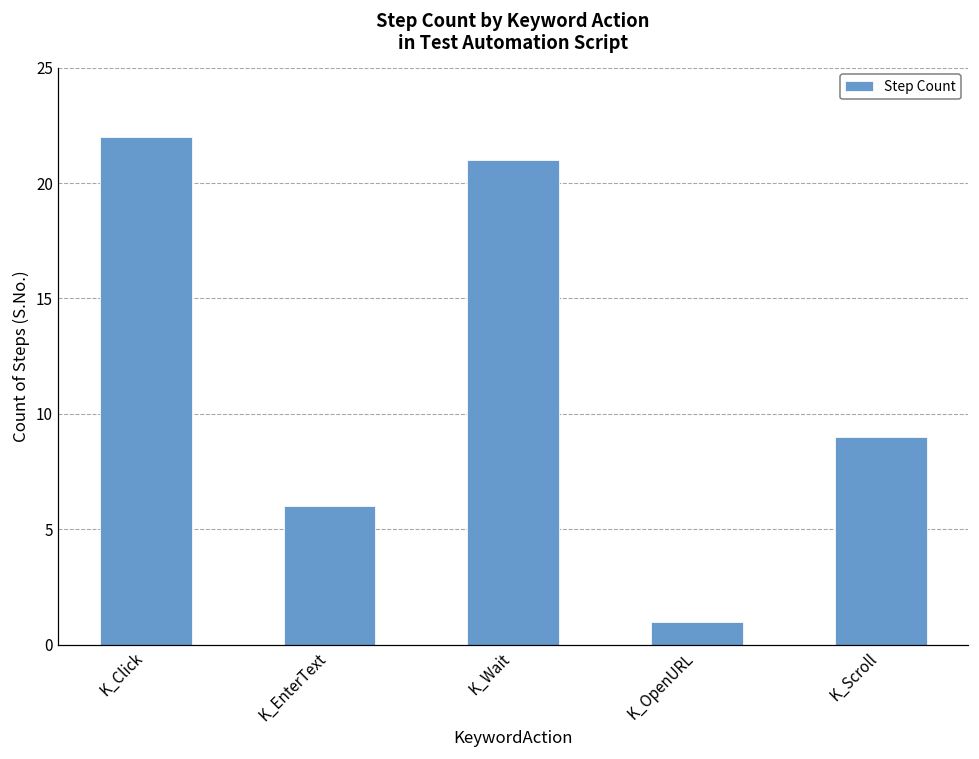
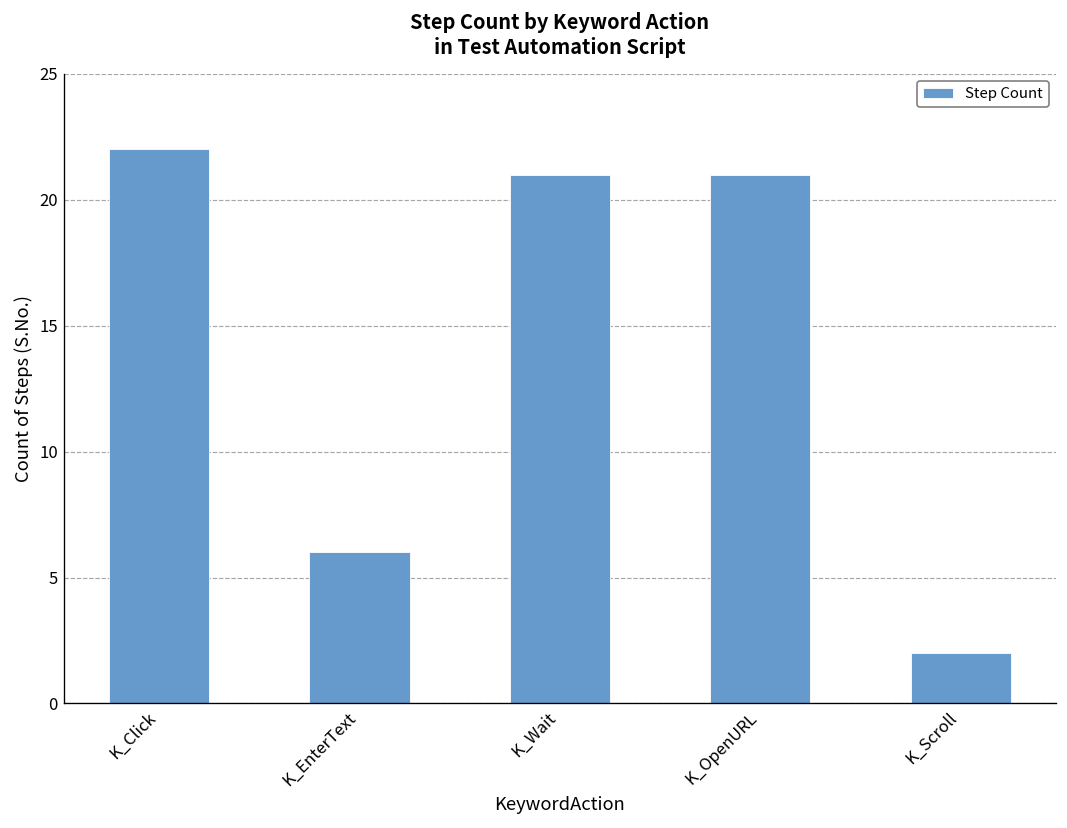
  {
    "K_Click": 22,
    "K_EnterText": 6,
    "K_Wait": 21,
-   "K_OpenURL": 1,
-   "K_Scroll": 9
+   "K_OpenURL": 21,
+   "K_Scroll": 2
  }
